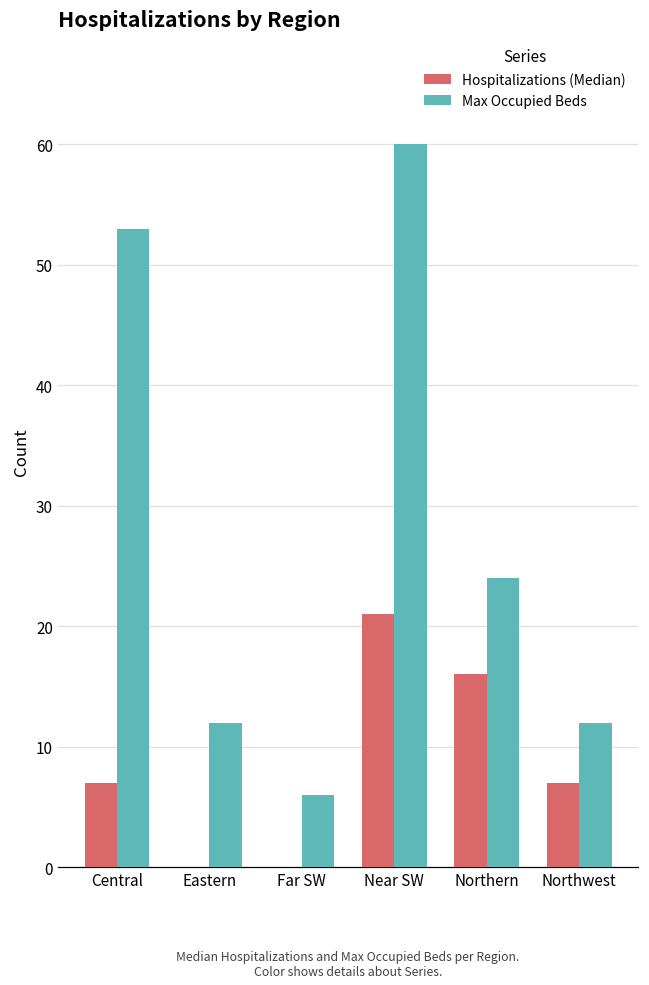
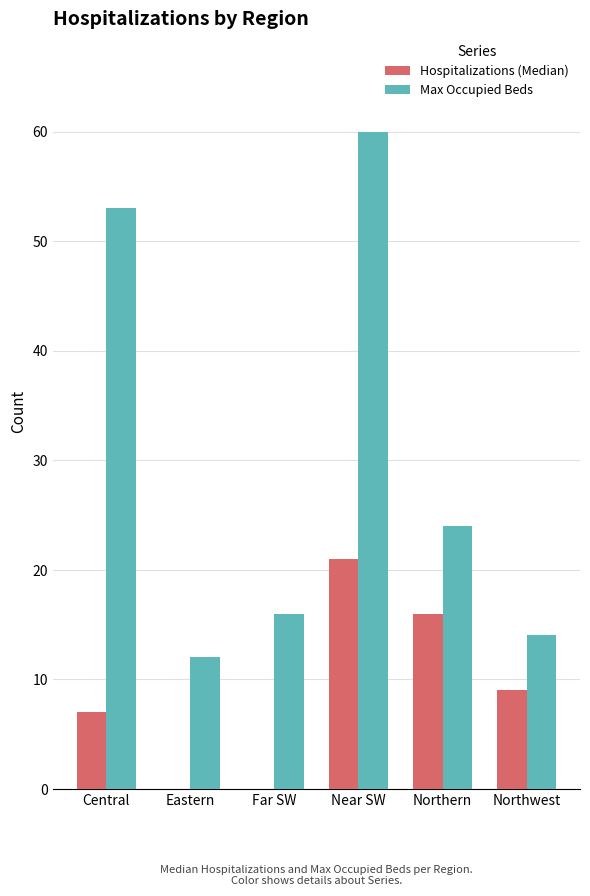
  {
    "Hospitalizations (Median)": {
      "Central": 7,
      "Eastern": 0,
      "Far SW": 0,
      "Near SW": 21,
      "Northern": 16,
-     "Northwest": 7
+     "Northwest": 9
    },
    "Max Occupied Beds": {
      "Central": 53,
      "Eastern": 12,
-     "Far SW": 6,
+     "Far SW": 16,
      "Near SW": 60,
      "Northern": 24,
-     "Northwest": 12
+     "Northwest": 14
    }
  }
